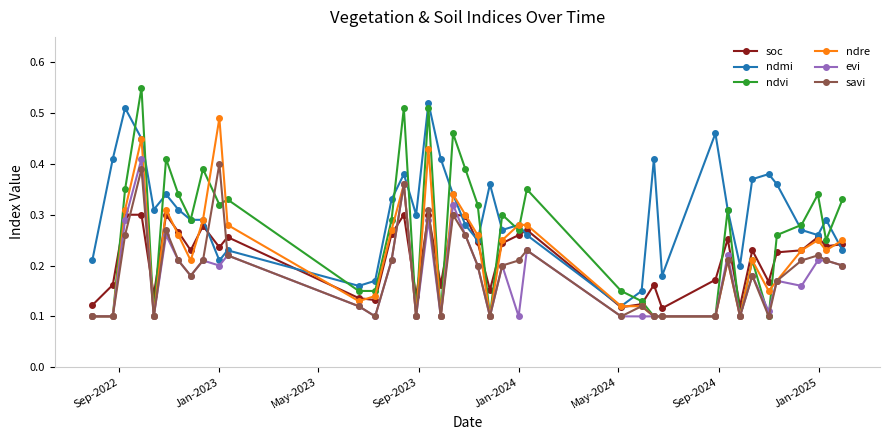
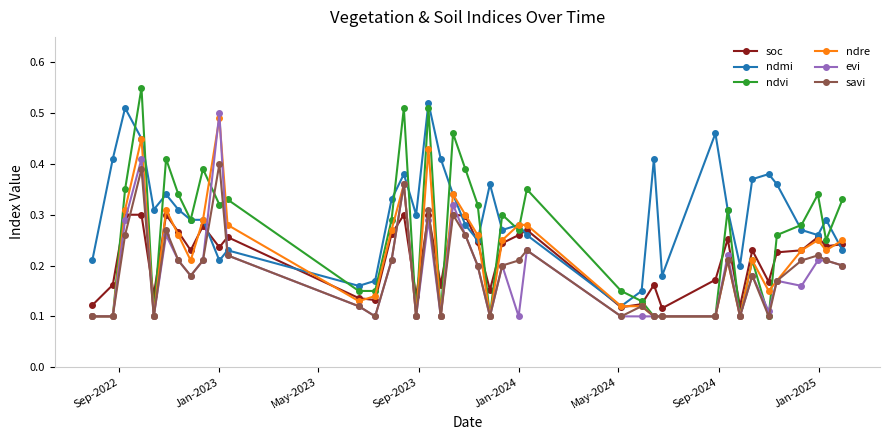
  {
    "soc": {
      "Jan-2023": 0.24,
      "Jan-2024": 0.26
    },
    "ndmi": {
      "Jan-2023": 0.21
    },
    "ndvi": {
      "Jan-2023": 0.32,
      "Jan-2024": 0.27
    },
    "ndre": {
      "Jan-2023": 0.49
    },
    "evi": {
-     "Jan-2023": 0.2,
+     "Jan-2023": 0.5,
      "Jan-2024": 0.1
    },
    "savi": {
      "Jan-2023": 0.4,
      "Jan-2024": 0.21
    }
  }
